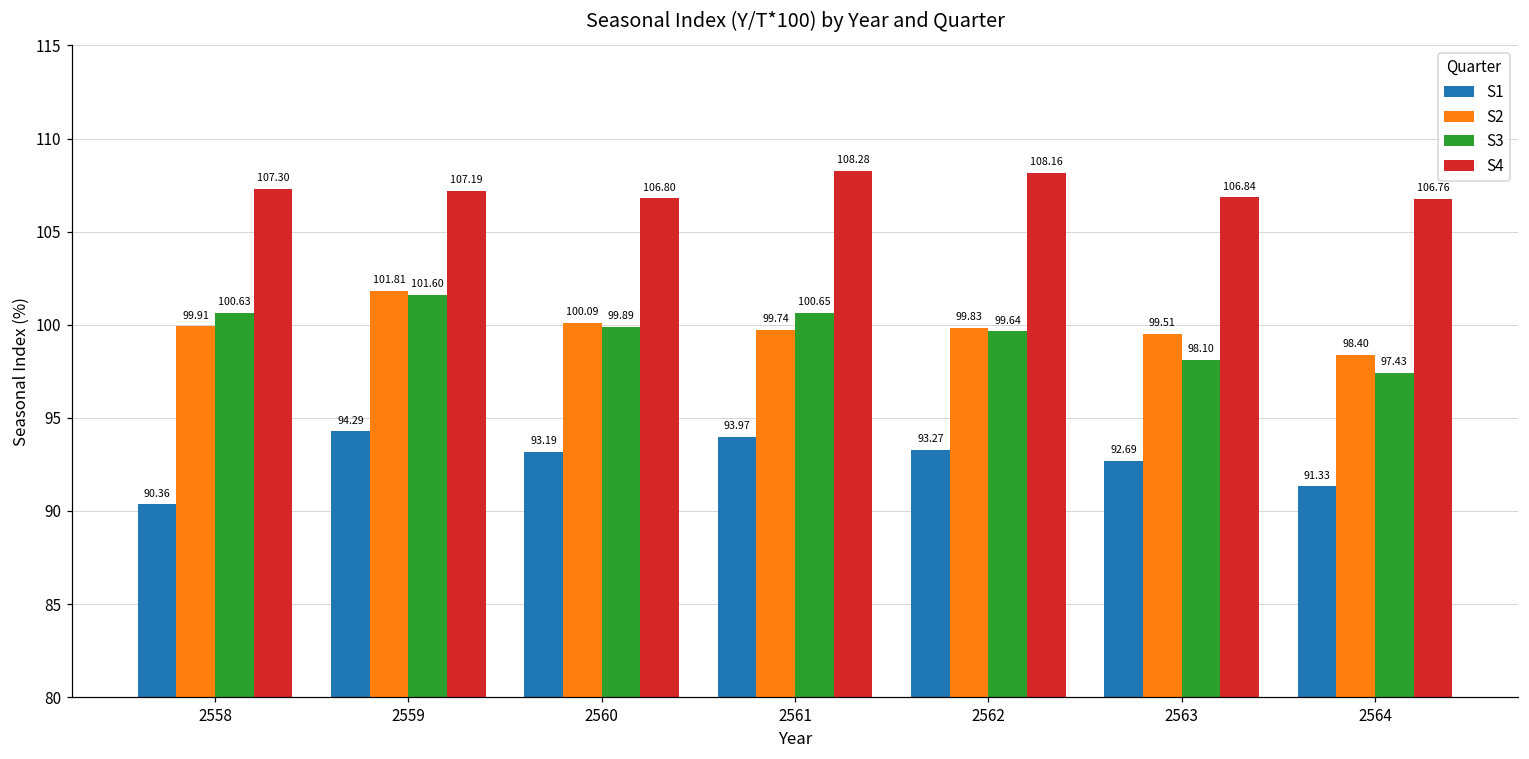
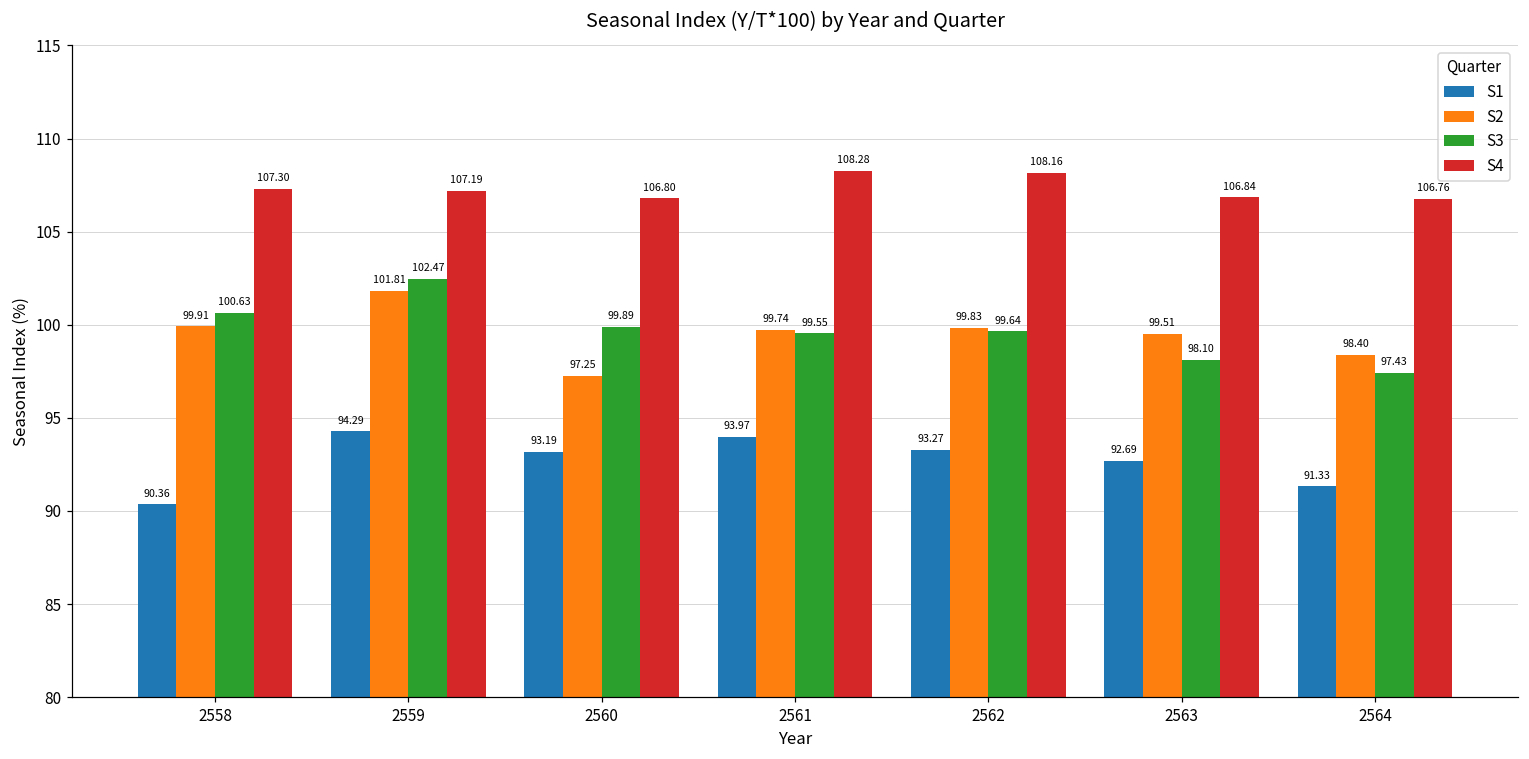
  {
    "S1": {
      "2558": 90.36,
      "2559": 94.29,
      "2560": 93.19,
      "2561": 93.97,
      "2562": 93.27,
      "2563": 92.69,
      "2564": 91.33
    },
    "S2": {
      "2558": 99.91,
      "2559": 101.81,
-     "2560": 100.09,
+     "2560": 97.25,
      "2561": 99.74,
      "2562": 99.83,
      "2563": 99.51,
      "2564": 98.40
    },
    "S3": {
      "2558": 100.63,
-     "2559": 101.60,
+     "2559": 102.47,
      "2560": 99.89,
-     "2561": 100.65,
+     "2561": 99.55,
      "2562": 99.64,
      "2563": 98.10,
      "2564": 97.43
    },
    "S4": {
      "2558": 107.30,
      "2559": 107.19,
      "2560": 106.80,
      "2561": 108.28,
      "2562": 108.16,
      "2563": 106.84,
      "2564": 106.76
    }
  }
